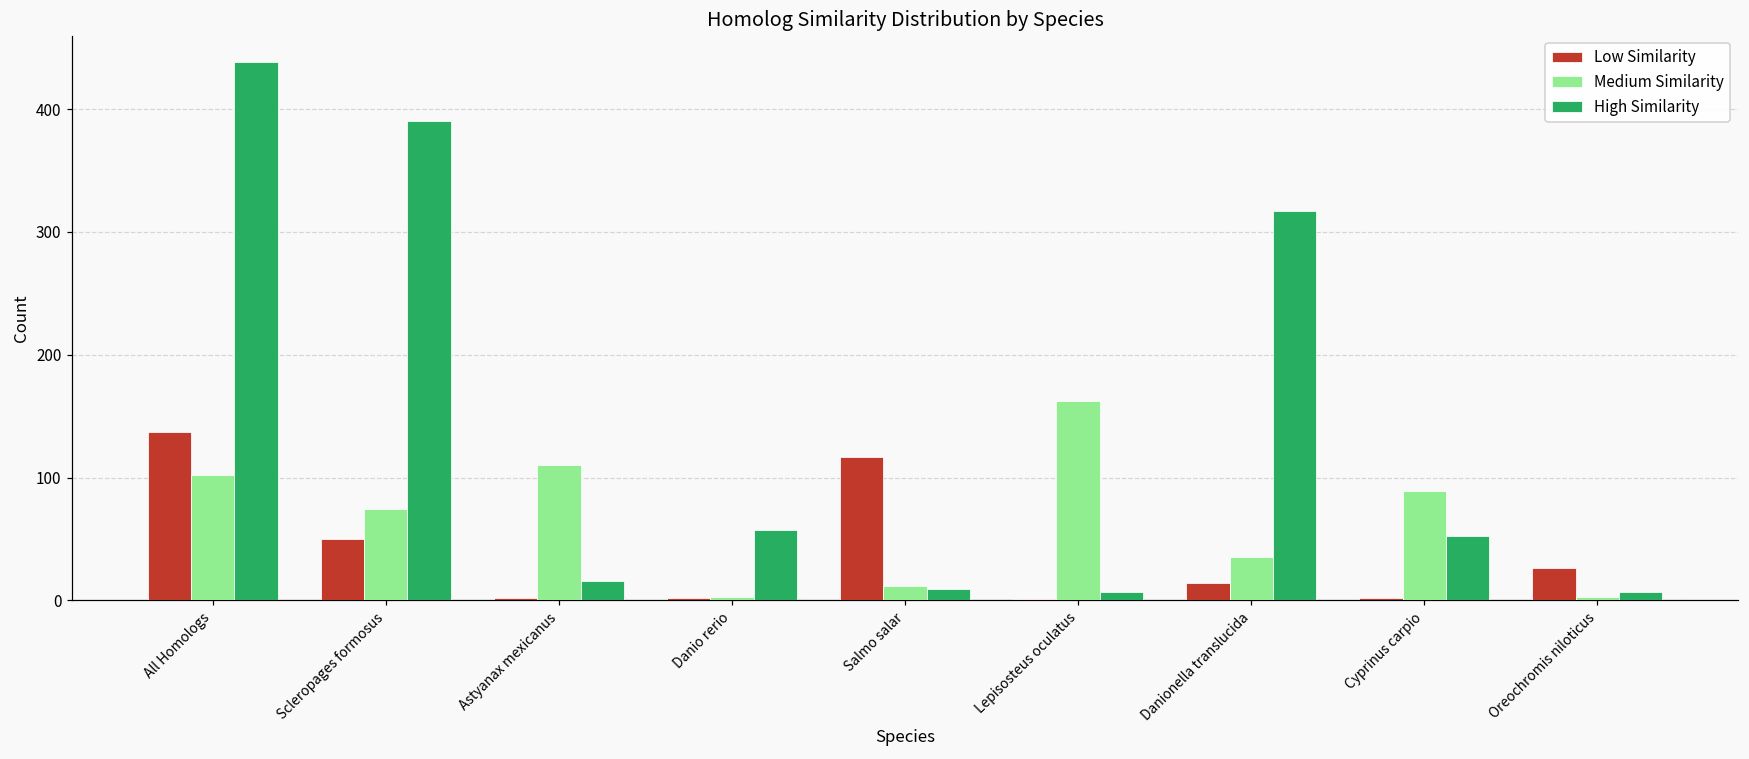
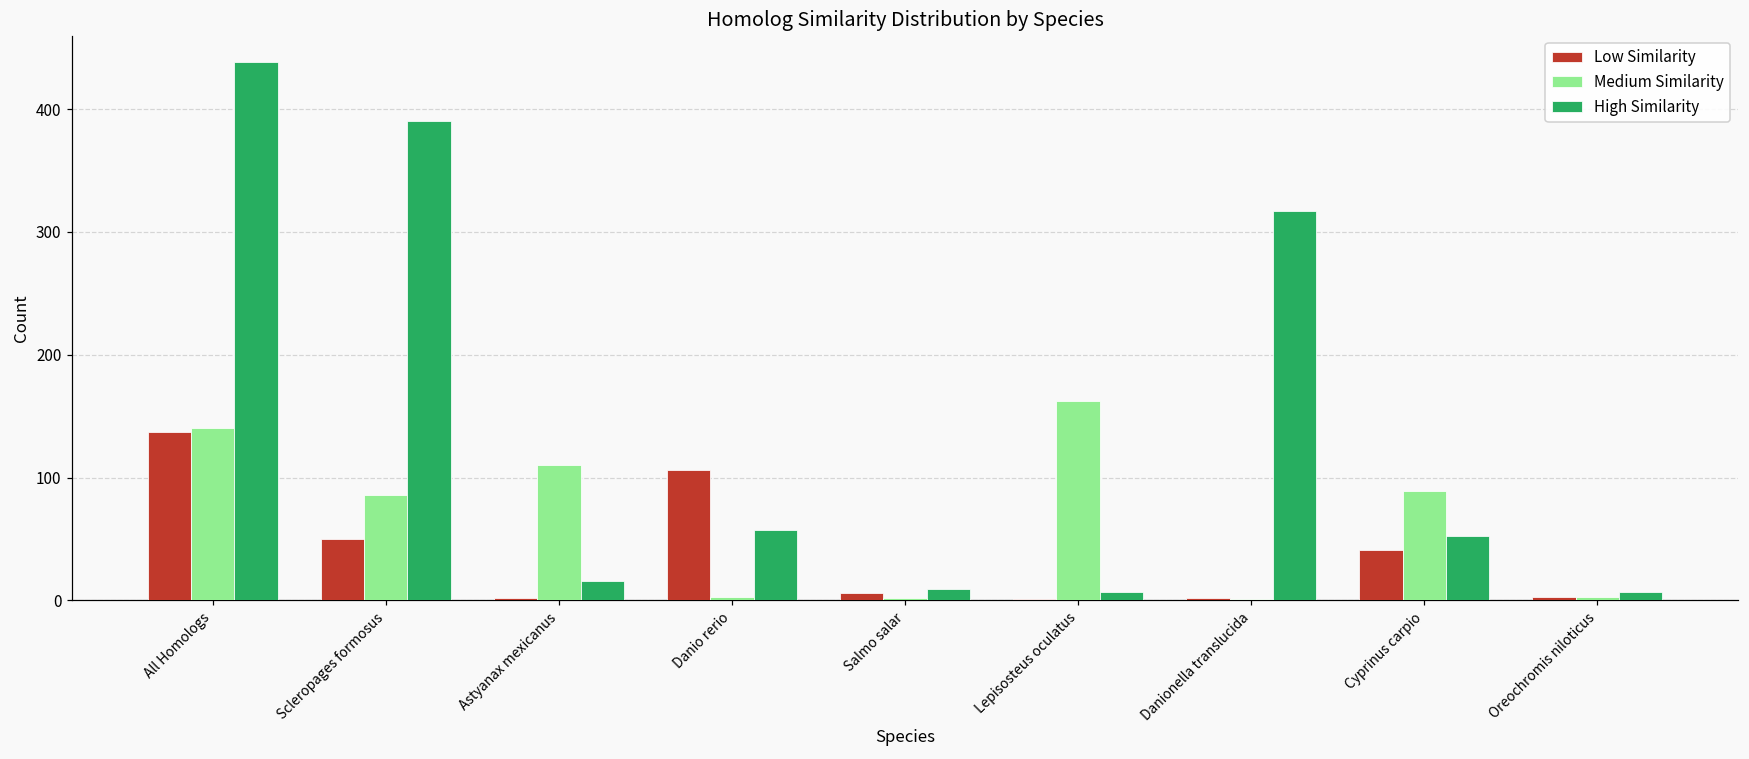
  {
    "Low Similarity": {
      "All Homologs": 137,
      "Scleropages formosus": 50,
-     "Danio rerio": 2,
-     "Salmo salar": 117,
-     "Danionella translucida": 14,
-     "Cyprinus carpio": 2,
-     "Oreochromis niloticus": 26
+     "Danio rerio": 106,
+     "Salmo salar": 6,
+     "Danionella translucida": 2,
+     "Cyprinus carpio": 41,
+     "Oreochromis niloticus": 3
    },
    "Medium Similarity": {
-     "All Homologs": 102,
-     "Scleropages formosus": 74,
+     "All Homologs": 140,
+     "Scleropages formosus": 86,
      "Astyanax mexicanus": 110,
      "Danio rerio": 3,
-     "Salmo salar": 12,
+     "Salmo salar": 2,
      "Lepisosteus oculatus": 162,
-     "Danionella translucida": 35,
+     "Danionella translucida": 1,
      "Cyprinus carpio": 89,
      "Oreochromis niloticus": 3
    },
    "High Similarity": {
      "All Homologs": 438,
      "Scleropages formosus": 390,
      "Astyanax mexicanus": 16,
      "Danio rerio": 57,
      "Salmo salar": 9,
      "Lepisosteus oculatus": 7,
      "Danionella translucida": 317,
      "Cyprinus carpio": 52,
      "Oreochromis niloticus": 7
    }
  }
